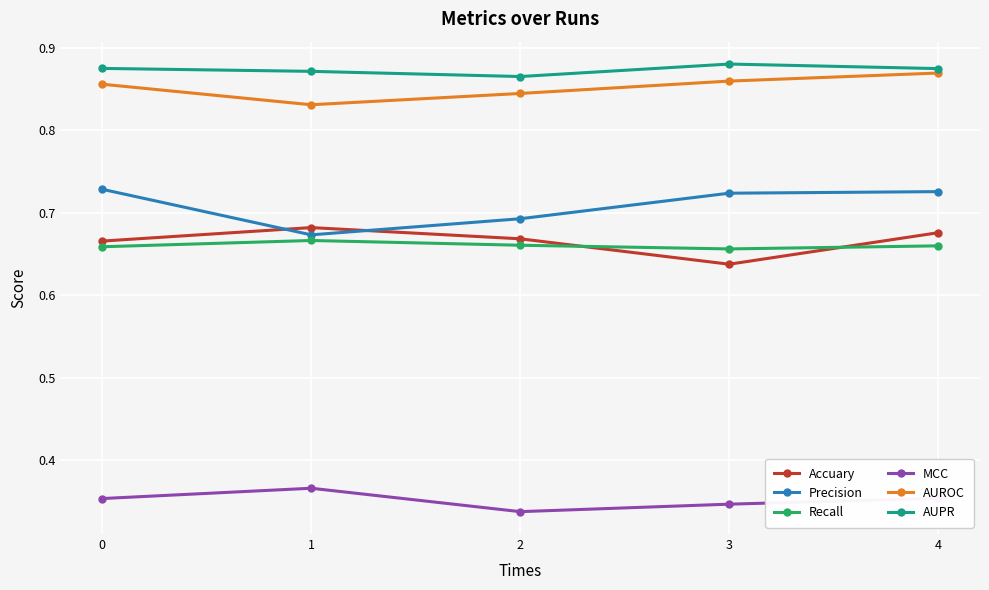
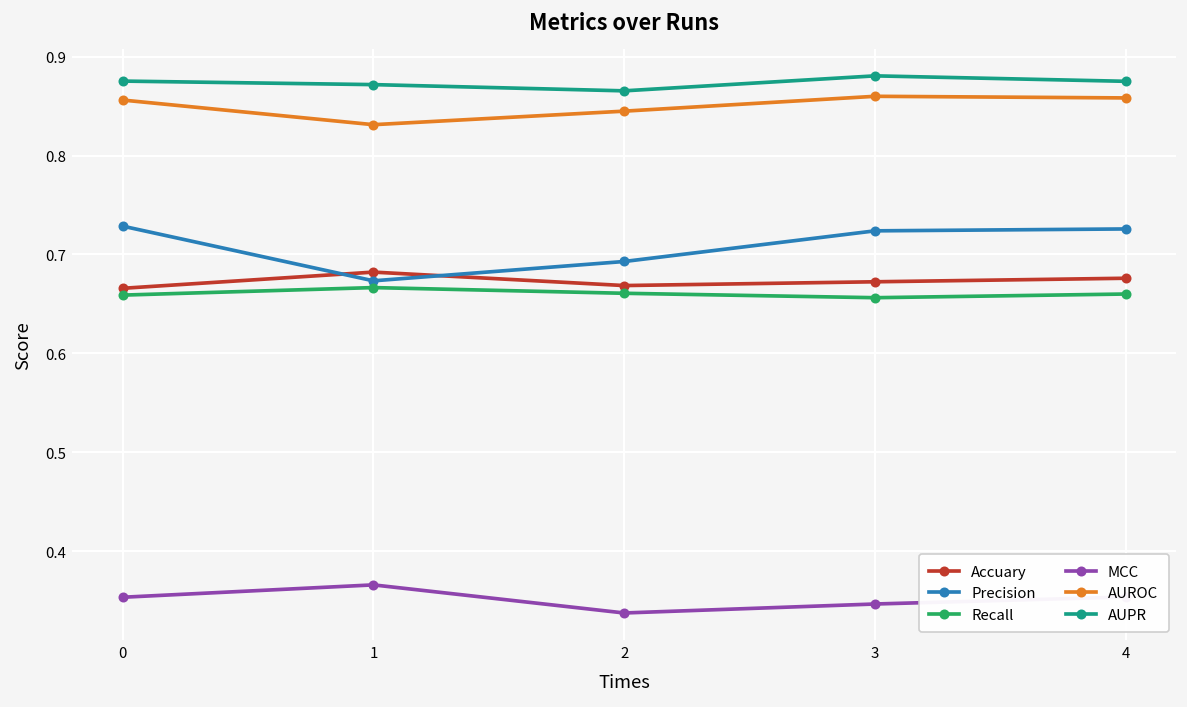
  {
    "Accuary": {
      "0": 0.67,
      "1": 0.68,
      "2": 0.67,
-     "3": 0.64,
+     "3": 0.67,
      "4": 0.68
    },
    "Precision": {
      "0": 0.73,
      "1": 0.67,
      "2": 0.69,
      "3": 0.72,
      "4": 0.73
    },
    "MCC": {
      "0": 0.35,
      "1": 0.37,
      "2": 0.34,
      "3": 0.35
    },
    "AUROC": {
      "0": 0.86,
      "1": 0.83,
      "2": 0.84,
      "3": 0.86,
-     "4": 0.87
+     "4": 0.86
    }
  }
